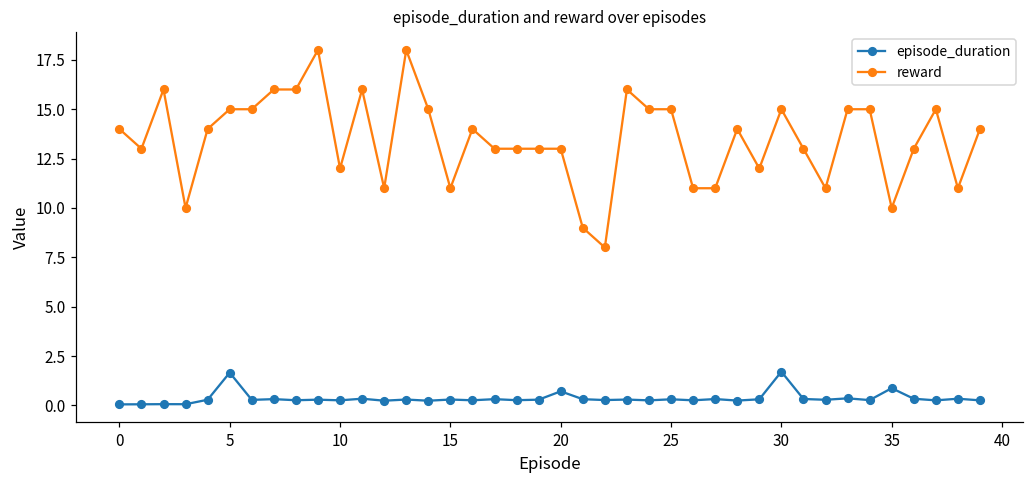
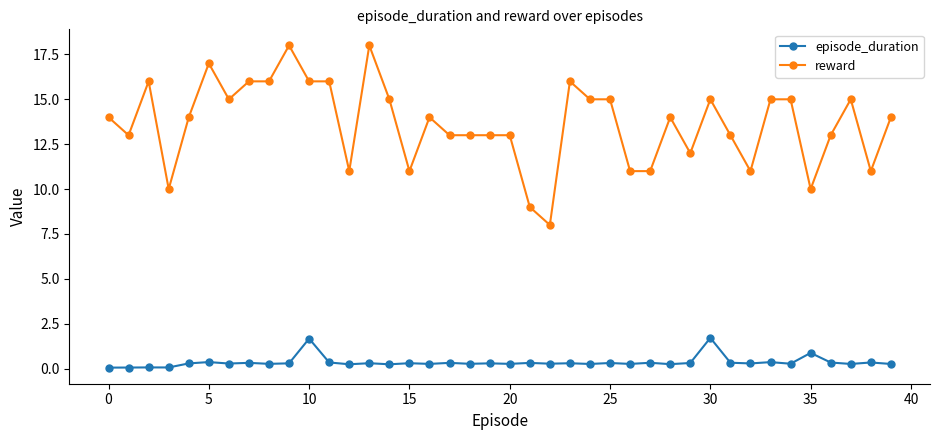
  {
    "episode_duration": {
      "0": 0.1,
-     "5": 1.7,
-     "10": 0.3,
+     "5": 0.4,
+     "10": 1.7,
      "15": 0.3,
-     "20": 0.7,
+     "20": 0.3,
      "25": 0.3,
      "30": 1.7,
      "35": 0.9
    },
    "reward": {
      "0": 14,
-     "5": 15,
-     "10": 12,
+     "5": 17,
+     "10": 16,
      "15": 11,
      "20": 13,
      "25": 15,
      "30": 15,
      "35": 10
    }
  }
